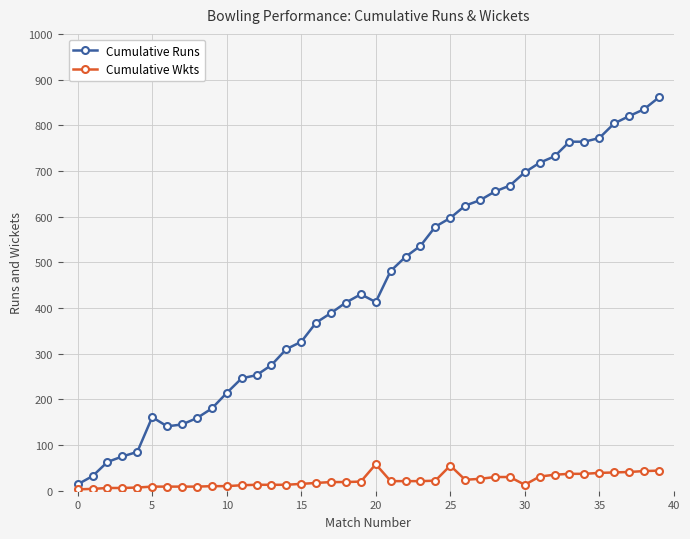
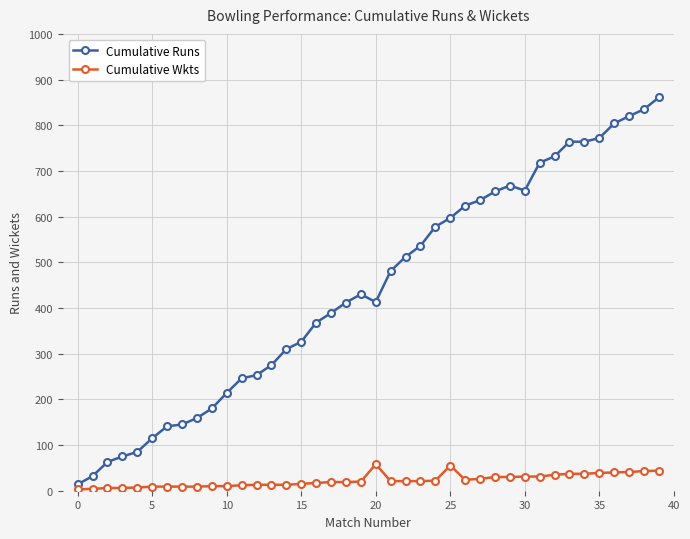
  {
    "Cumulative Runs": {
      "0": 10,
-     "5": 160,
+     "5": 120,
      "10": 210,
      "15": 330,
      "20": 410,
      "25": 600,
-     "30": 700,
+     "30": 660,
      "35": 770
    },
    "Cumulative Wkts": {
      "0": 0,
      "5": 10,
      "10": 10,
      "15": 20,
      "20": 60,
      "25": 60,
-     "30": 10,
+     "30": 30,
      "35": 40
    }
  }
